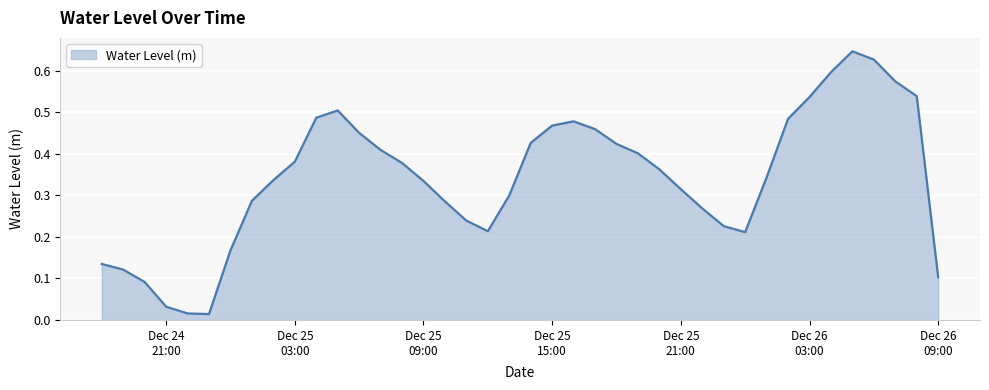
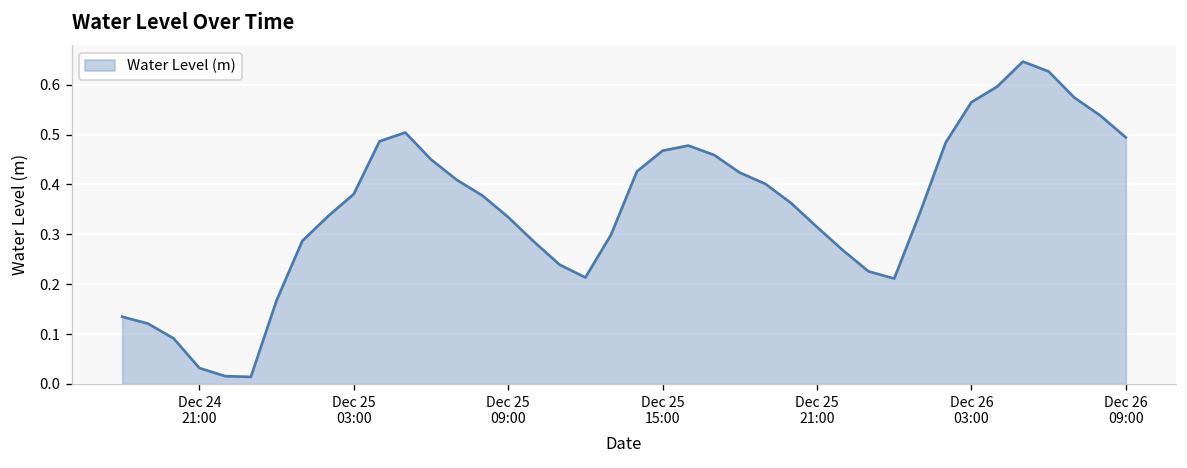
  {
    "Dec 24 21:00": 0.03,
    "Dec 25 03:00": 0.38,
    "Dec 25 09:00": 0.33,
    "Dec 25 15:00": 0.47,
    "Dec 25 21:00": 0.31,
-   "Dec 26 03:00": 0.54,
-   "Dec 26 09:00": 0.10
+   "Dec 26 03:00": 0.56,
+   "Dec 26 09:00": 0.49
  }
